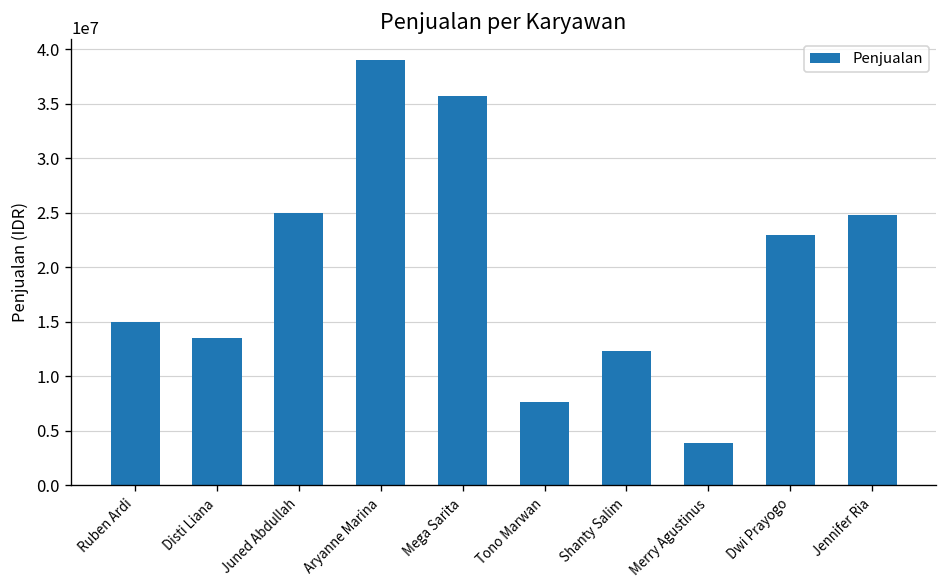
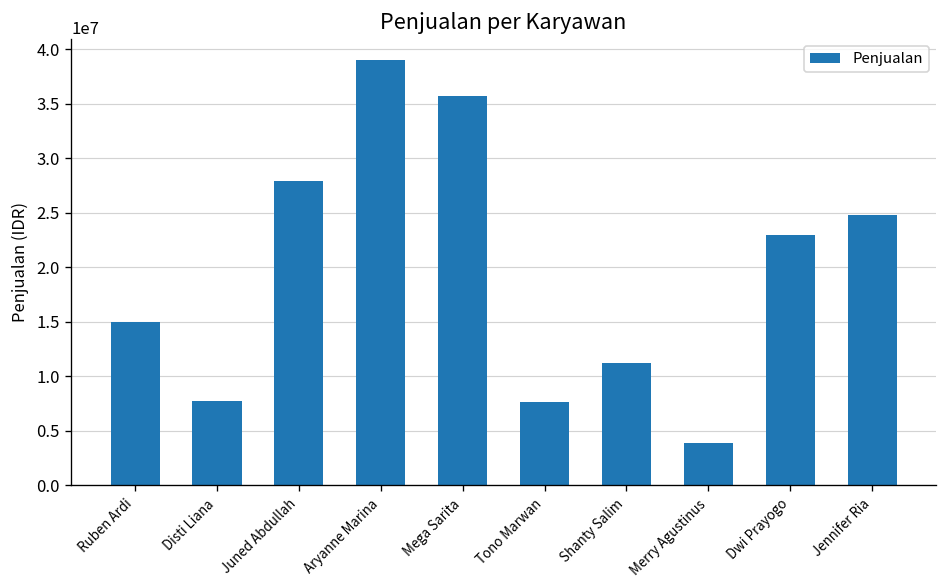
  {
    "Ruben Ardi": 15000000,
-   "Disti Liana": 14000000,
-   "Juned Abdullah": 25000000,
+   "Disti Liana": 8000000,
+   "Juned Abdullah": 28000000,
    "Aryanne Marina": 39000000,
    "Mega Sarita": 36000000,
    "Tono Marwan": 8000000,
-   "Shanty Salim": 12000000,
+   "Shanty Salim": 11000000,
    "Merry Agustinus": 4000000,
    "Dwi Prayogo": 23000000,
    "Jennifer Ria": 25000000
  }
